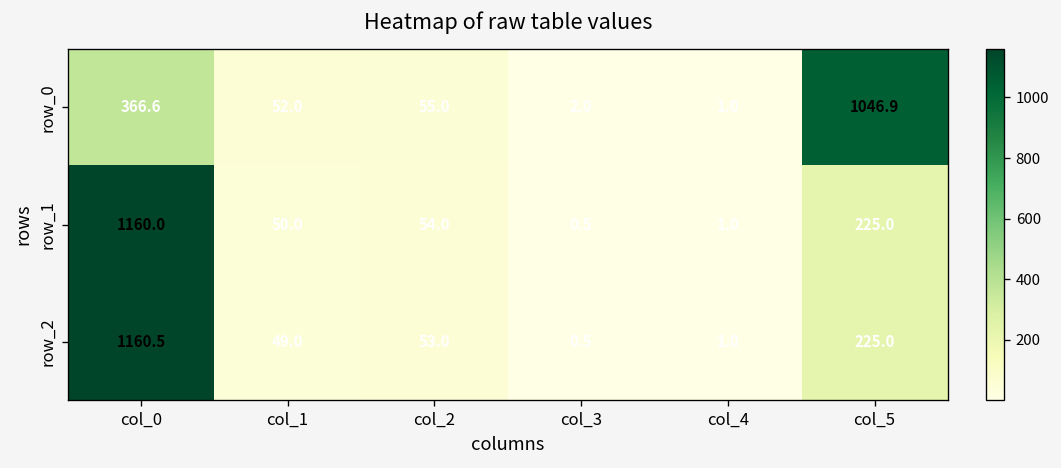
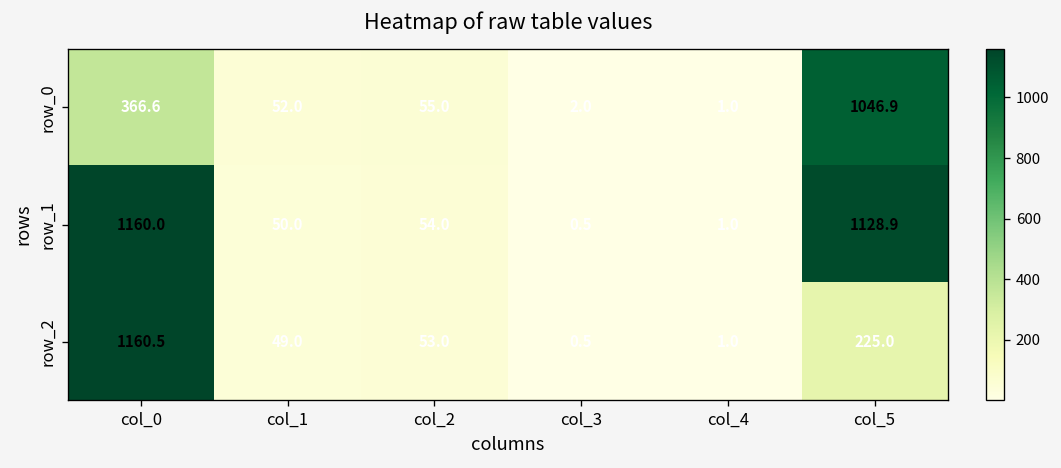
  {
    "row_0": {
      "col_0": 366.6,
      "col_5": 1046.9
    },
    "row_1": {
      "col_0": 1160.0,
-     "col_5": 225.0
+     "col_5": 1128.9
    },
    "row_2": {
      "col_0": 1160.5,
      "col_5": 225.0
    }
  }
